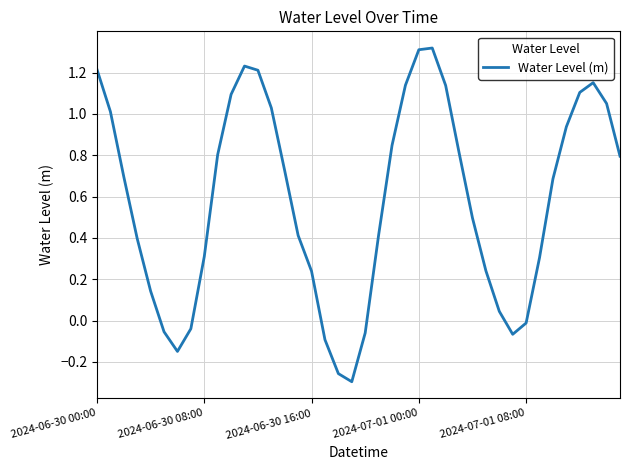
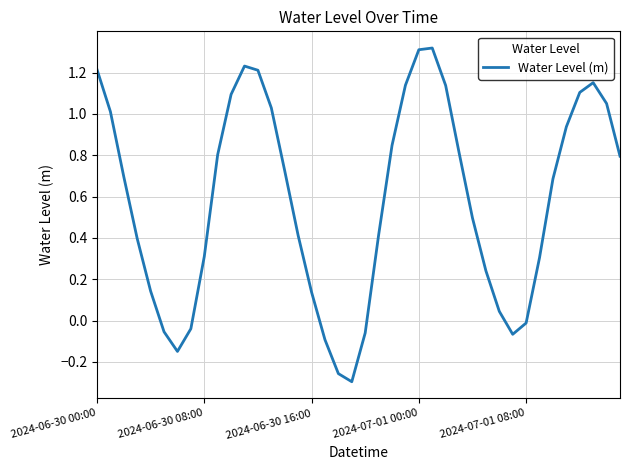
  {
    "2024-06-30 00:00": 1.22,
    "2024-06-30 08:00": 0.31,
-   "2024-06-30 16:00": 0.24,
+   "2024-06-30 16:00": 0.14,
    "2024-07-01 00:00": 1.31,
    "2024-07-01 08:00": -0.01
  }
